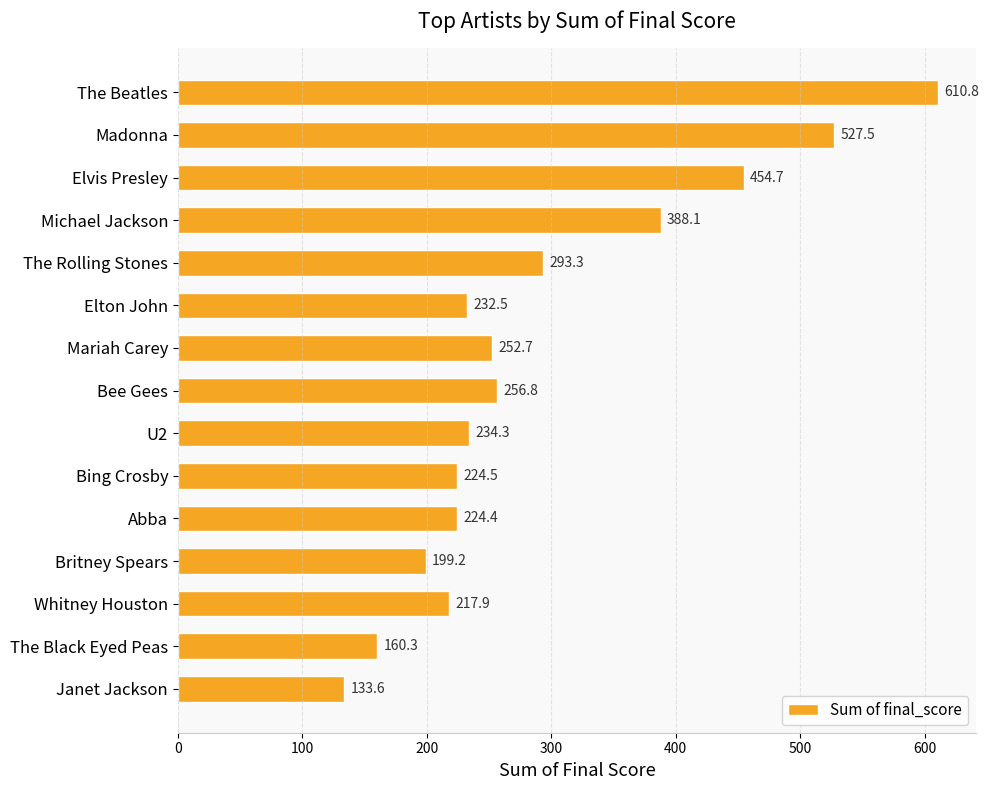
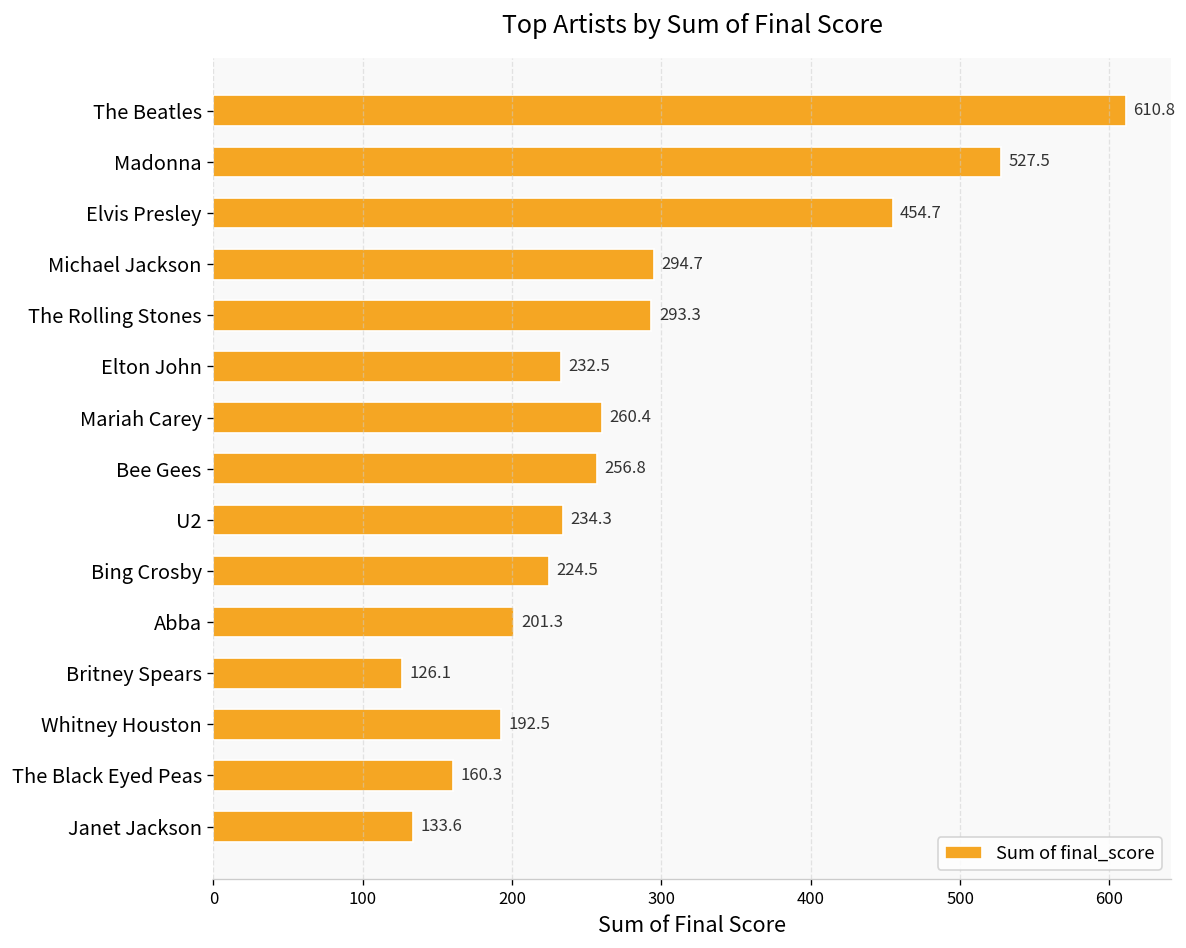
  {
    "The Beatles": 610.8,
    "Madonna": 527.5,
    "Elvis Presley": 454.7,
-   "Michael Jackson": 388.1,
+   "Michael Jackson": 294.7,
    "The Rolling Stones": 293.3,
    "Elton John": 232.5,
-   "Mariah Carey": 252.7,
+   "Mariah Carey": 260.4,
    "Bee Gees": 256.8,
    "U2": 234.3,
    "Bing Crosby": 224.5,
-   "Abba": 224.4,
-   "Britney Spears": 199.2,
-   "Whitney Houston": 217.9,
+   "Abba": 201.3,
+   "Britney Spears": 126.1,
+   "Whitney Houston": 192.5,
    "The Black Eyed Peas": 160.3,
    "Janet Jackson": 133.6
  }
